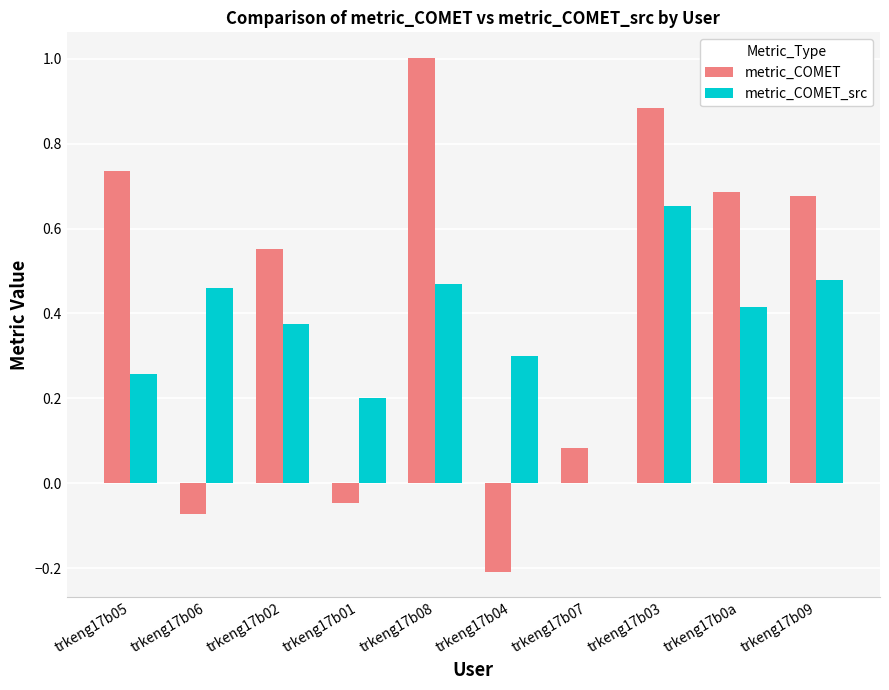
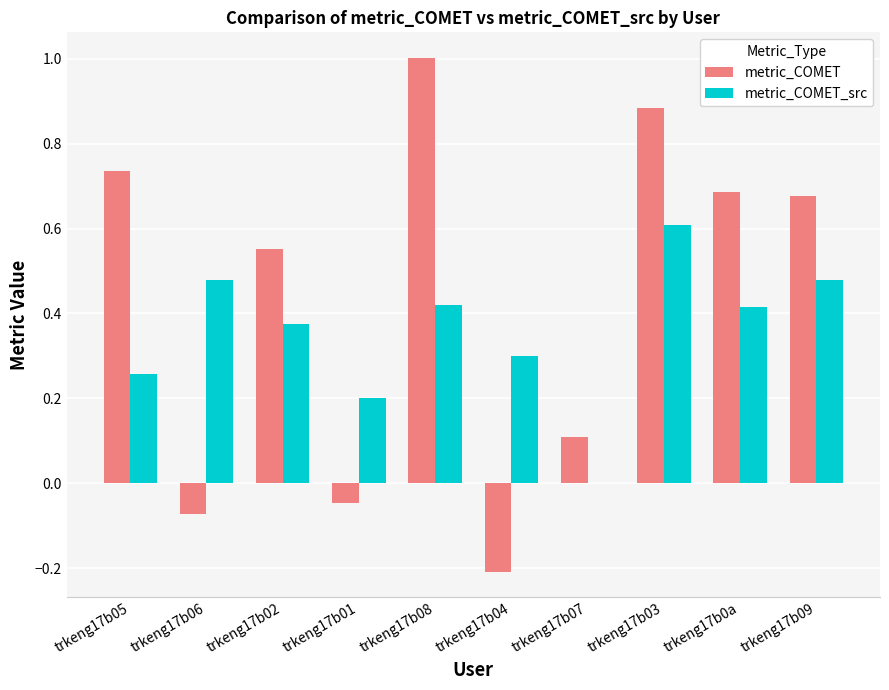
  {
    "metric_COMET": {
      "trkeng17b05": 0.74,
      "trkeng17b06": -0.07,
      "trkeng17b02": 0.55,
      "trkeng17b01": -0.05,
      "trkeng17b08": 1.00,
      "trkeng17b04": -0.21,
-     "trkeng17b07": 0.08,
+     "trkeng17b07": 0.11,
      "trkeng17b03": 0.88,
      "trkeng17b0a": 0.69,
      "trkeng17b09": 0.68
    },
    "metric_COMET_src": {
      "trkeng17b05": 0.26,
-     "trkeng17b06": 0.46,
+     "trkeng17b06": 0.48,
      "trkeng17b02": 0.37,
      "trkeng17b01": 0.20,
-     "trkeng17b08": 0.47,
+     "trkeng17b08": 0.42,
      "trkeng17b04": 0.30,
      "trkeng17b07": 0.00,
-     "trkeng17b03": 0.65,
+     "trkeng17b03": 0.61,
      "trkeng17b0a": 0.42,
      "trkeng17b09": 0.48
    }
  }
